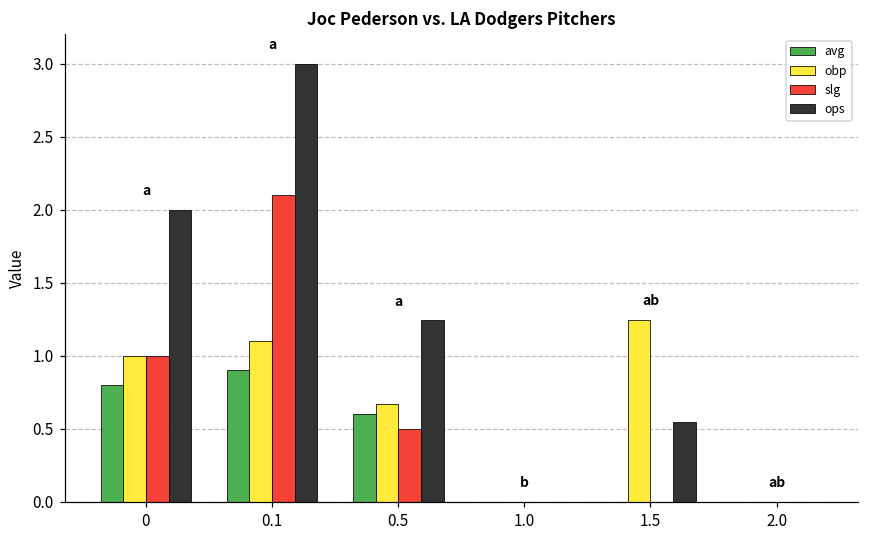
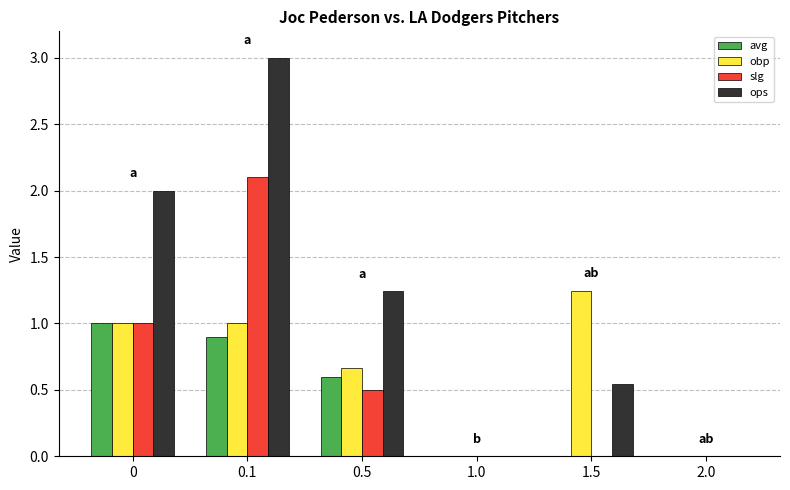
  {
    "avg": {
-     "0": 0.8,
+     "0": 1.0,
      "0.1": 0.9,
      "0.5": 0.6,
      "1.0": 0.0,
      "1.5": 0.0,
      "2.0": 0.0
    },
    "obp": {
      "0": 1.0,
-     "0.1": 1.1,
+     "0.1": 1.0,
      "0.5": 0.67,
      "1.0": 0.0,
      "1.5": 1.25,
      "2.0": 0.0
    },
    "slg": {
      "0": 1.0,
      "0.1": 2.1,
      "0.5": 0.5,
      "1.0": 0.0,
      "1.5": 0.0,
      "2.0": 0.0
    },
    "ops": {
      "0": 2.0,
      "0.1": 3.0,
      "0.5": 1.24,
      "1.0": 0.0,
      "1.5": 0.55,
      "2.0": 0.0
    }
  }
